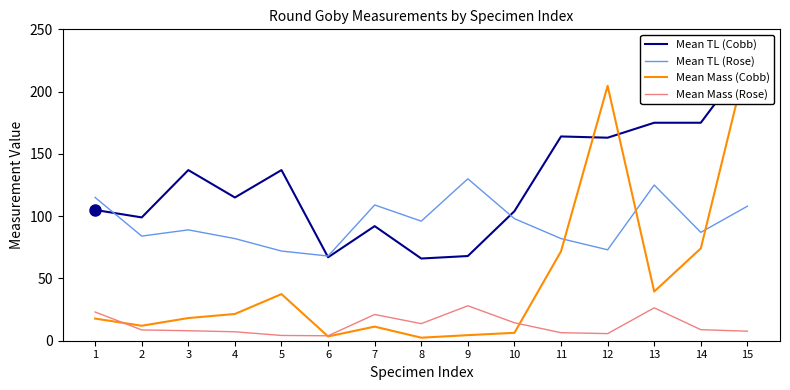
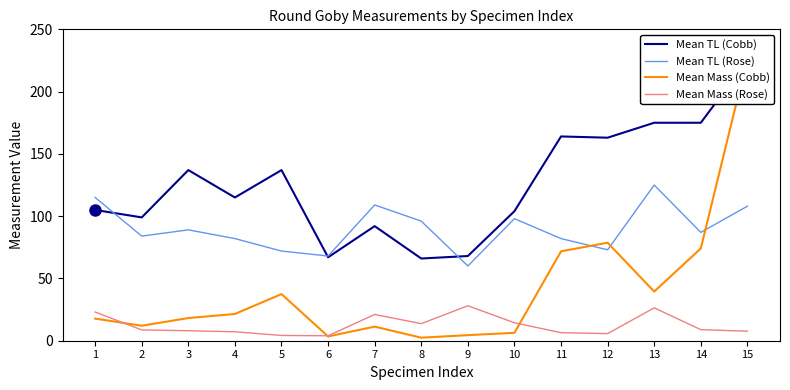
  {
    "Mean TL (Rose)": {
      "1": 115,
      "2": 84,
      "3": 89,
      "4": 82,
      "5": 72,
      "7": 109,
      "8": 96,
-     "9": 130,
+     "9": 60,
      "10": 98,
      "11": 82,
      "12": 73,
      "13": 125,
      "14": 87,
      "15": 108
    },
    "Mean Mass (Cobb)": {
      "1": 18,
      "2": 12,
      "3": 18,
      "4": 21,
      "5": 37,
      "7": 11,
      "8": 2,
      "9": 4,
      "10": 6,
      "11": 72,
-     "12": 205,
+     "12": 79,
      "13": 39,
      "14": 74
    },
    "Mean Mass (Rose)": {
      "1": 23,
      "2": 9,
      "3": 8,
      "4": 7,
      "5": 4,
      "7": 21,
      "8": 14,
      "9": 28,
      "10": 14,
      "11": 6,
      "12": 6,
      "13": 26,
      "14": 9,
      "15": 8
    }
  }
